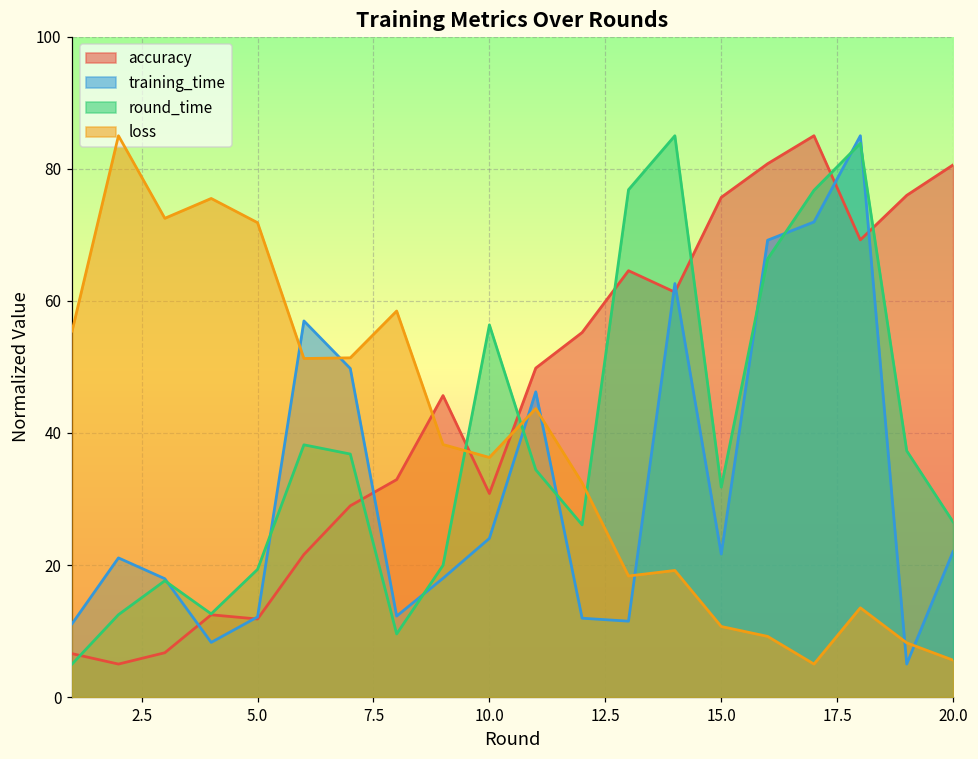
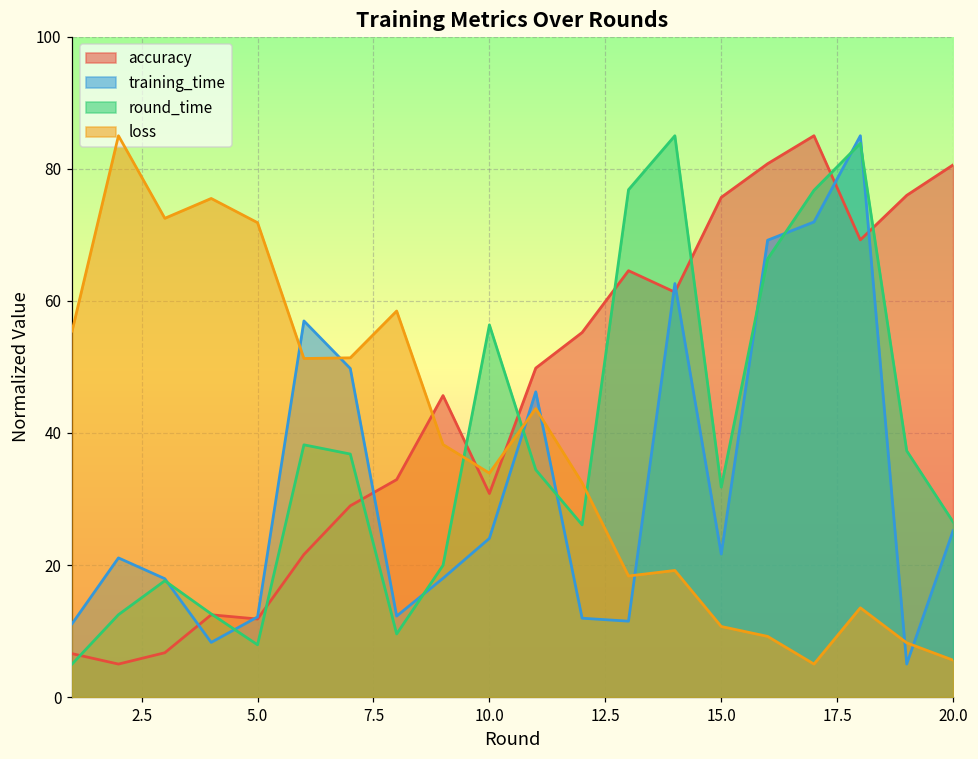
  {
    "accuracy": {
      "10.0": 31,
      "15.0": 76,
      "20.0": 81
    },
    "training_time": {
      "10.0": 24,
      "15.0": 22,
-     "20.0": 22
+     "20.0": 25
    },
    "round_time": {
-     "5.0": 19,
+     "5.0": 8,
      "10.0": 56,
      "15.0": 32,
      "20.0": 27
    },
    "loss": {
      "5.0": 72,
-     "10.0": 36,
+     "10.0": 34,
      "15.0": 11,
      "20.0": 6
    }
  }
